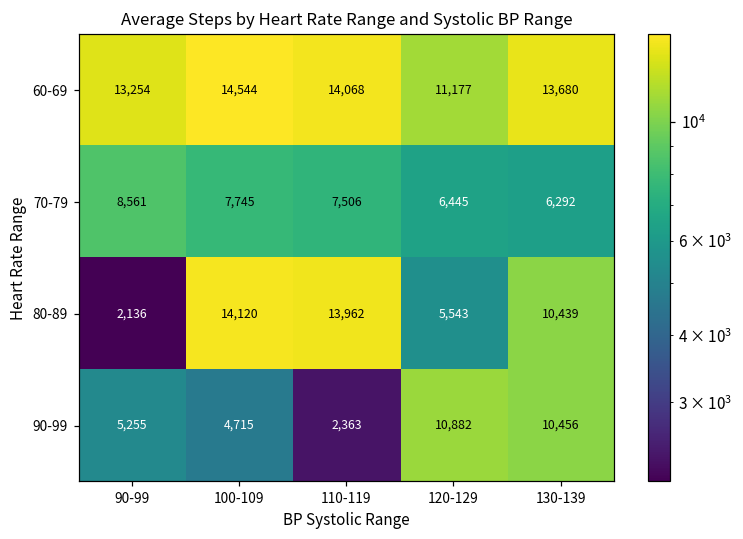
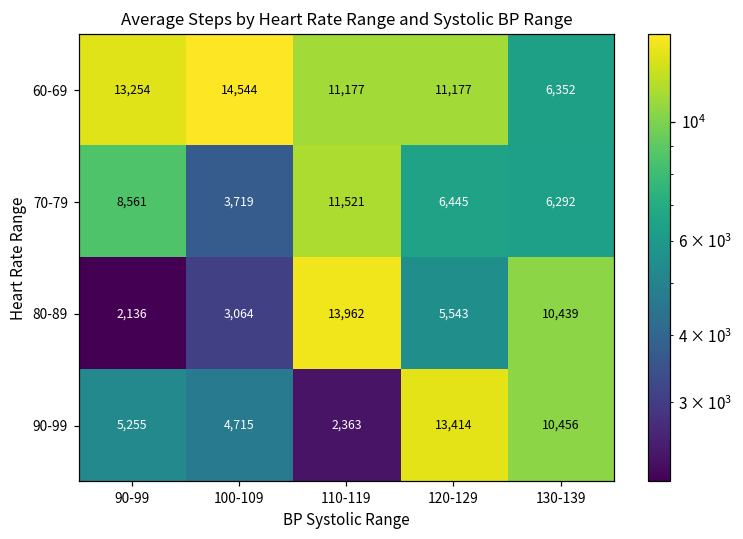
  {
    "60-69": {
      "90-99": "13,254",
      "100-109": "14,544",
-     "110-119": "14,068",
+     "110-119": "11,177",
      "120-129": "11,177",
-     "130-139": "13,680"
+     "130-139": "6,352"
    },
    "70-79": {
      "90-99": "8,561",
-     "100-109": "7,745",
-     "110-119": "7,506",
+     "100-109": "3,719",
+     "110-119": "11,521",
      "120-129": "6,445",
      "130-139": "6,292"
    },
    "80-89": {
      "90-99": "2,136",
-     "100-109": "14,120",
+     "100-109": "3,064",
      "110-119": "13,962",
      "120-129": "5,543",
      "130-139": "10,439"
    },
    "90-99": {
      "90-99": "5,255",
      "100-109": "4,715",
      "110-119": "2,363",
-     "120-129": "10,882",
+     "120-129": "13,414",
      "130-139": "10,456"
    }
  }
